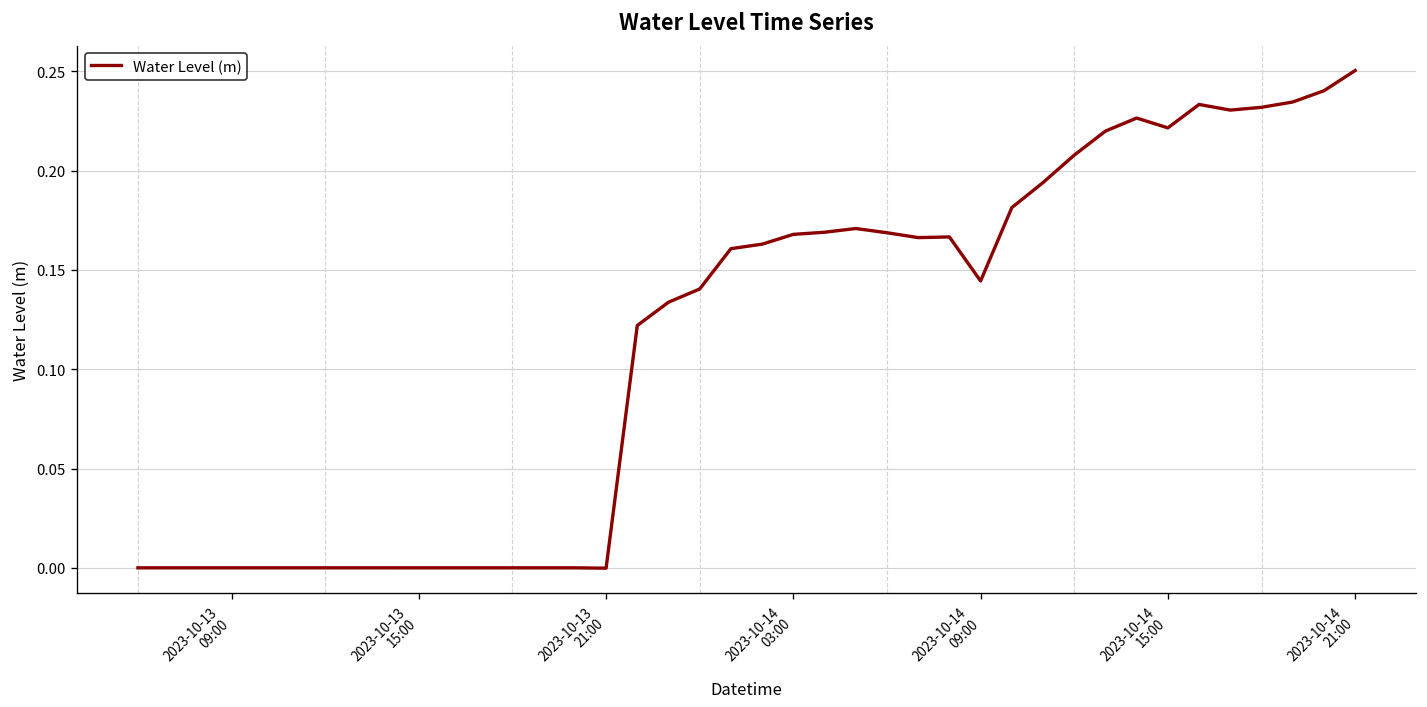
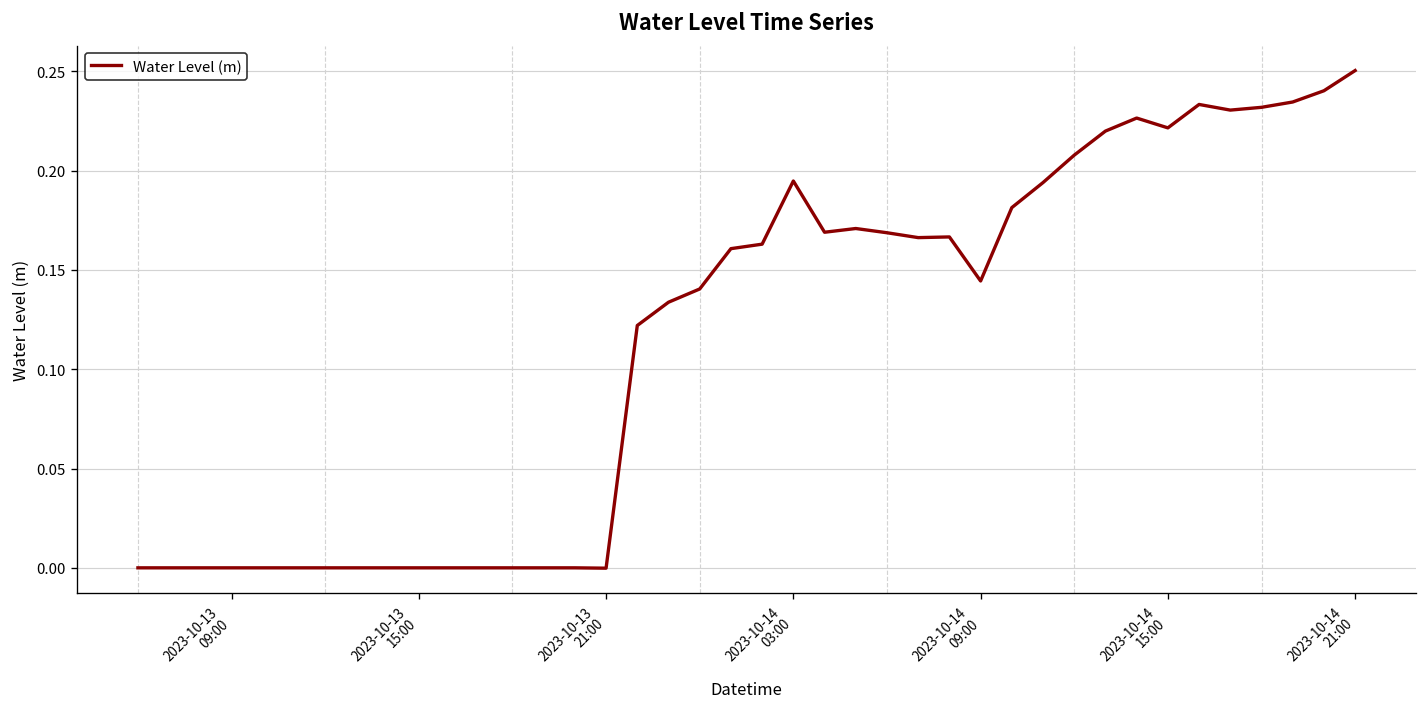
  {
    "2023-10-13 09:00": 0.000,
    "2023-10-13 15:00": 0.000,
    "2023-10-13 21:00": 0.000,
-   "2023-10-14 03:00": 0.168,
+   "2023-10-14 03:00": 0.195,
    "2023-10-14 09:00": 0.144,
    "2023-10-14 15:00": 0.222,
    "2023-10-14 21:00": 0.250
  }
